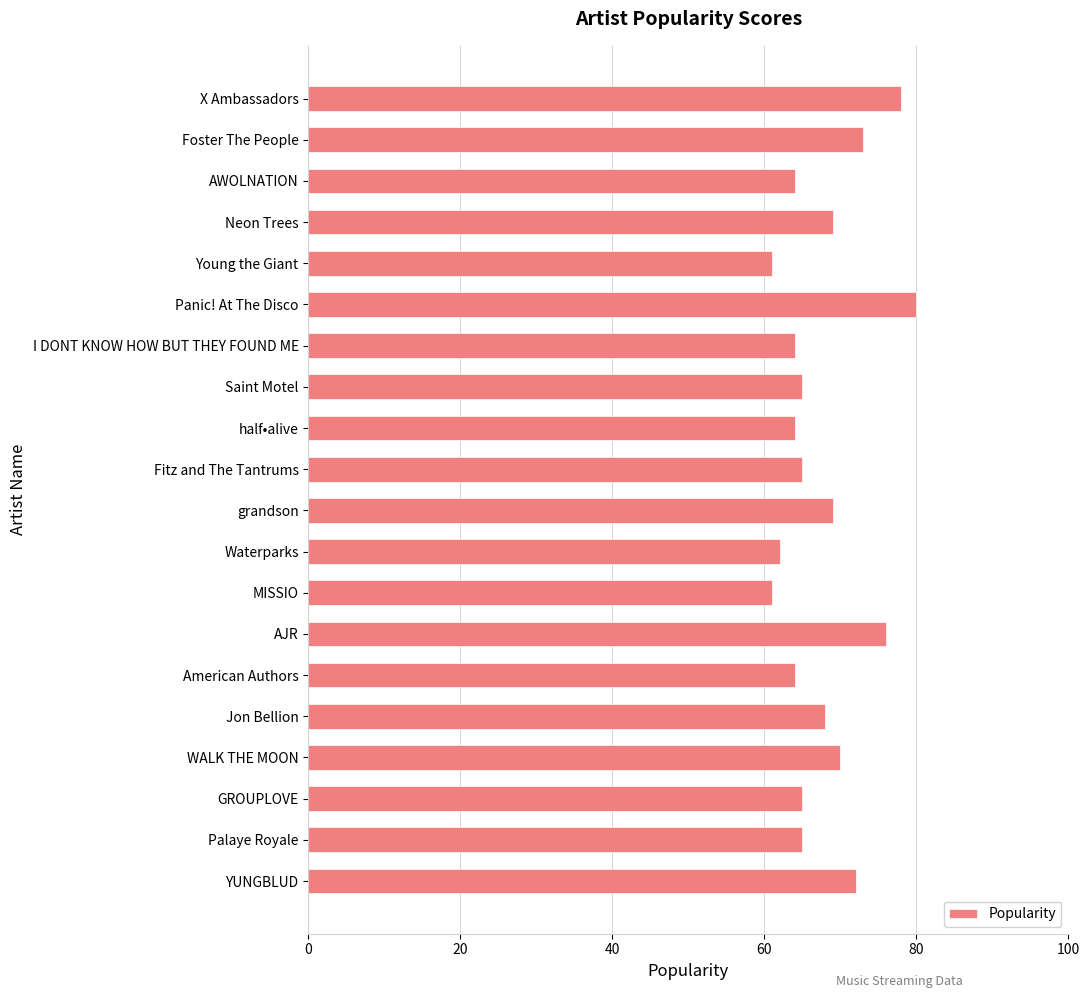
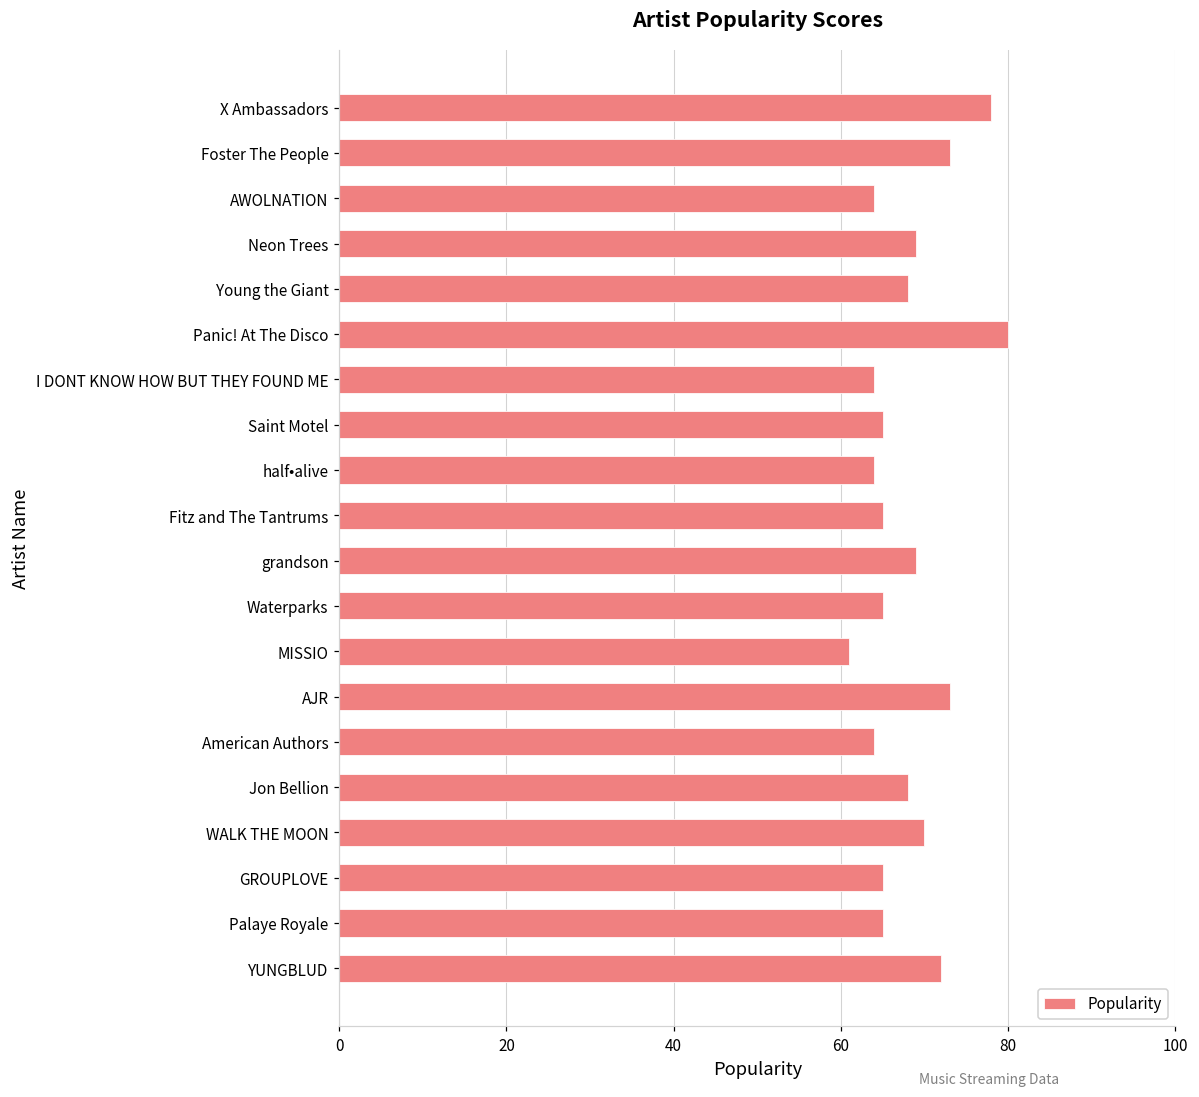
  {
    "X Ambassadors": 78,
    "Foster The People": 73,
    "AWOLNATION": 64,
    "Neon Trees": 69,
-   "Young the Giant": 61,
+   "Young the Giant": 68,
    "Panic! At The Disco": 80,
    "I DONT KNOW HOW BUT THEY FOUND ME": 64,
    "Saint Motel": 65,
    "half•alive": 64,
    "Fitz and The Tantrums": 65,
    "grandson": 69,
-   "Waterparks": 62,
+   "Waterparks": 65,
    "MISSIO": 61,
-   "AJR": 76,
+   "AJR": 73,
    "American Authors": 64,
    "Jon Bellion": 68,
    "WALK THE MOON": 70,
    "GROUPLOVE": 65,
    "Palaye Royale": 65,
    "YUNGBLUD": 72
  }
